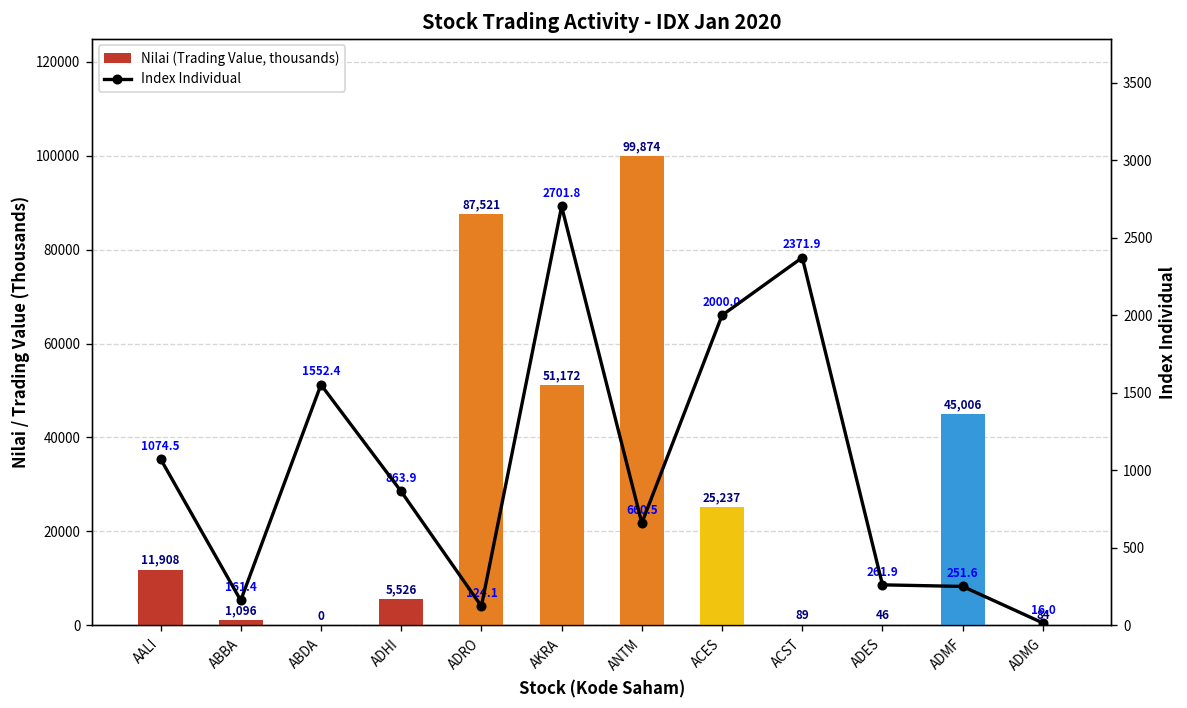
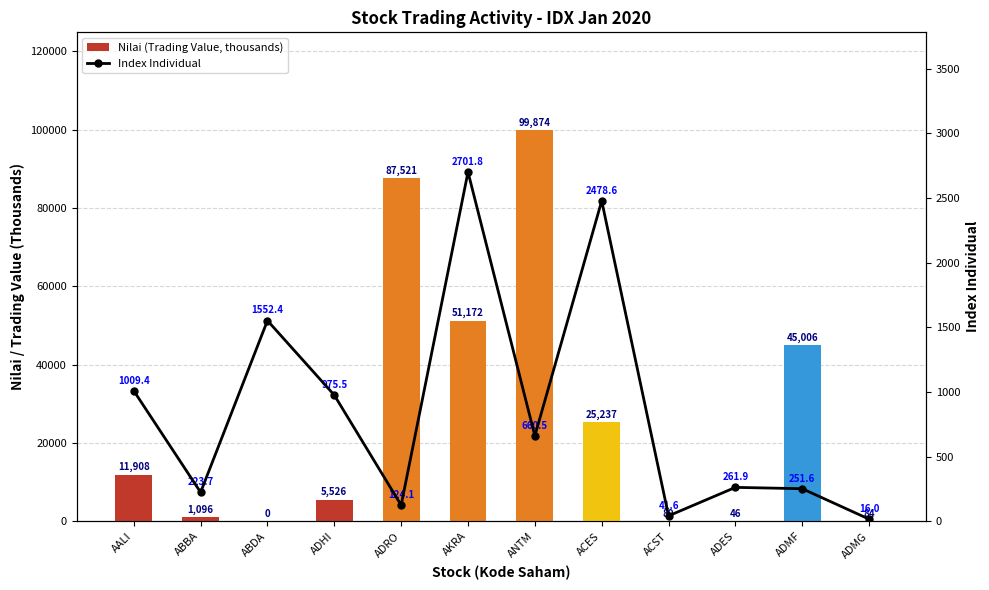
  {
    "Nilai (Trading Value, thousands)": {
      "AALI": "11,908"
    },
    "Index Individual": {
-     "AALI": "1074.5",
-     "ABBA": "161.4",
+     "AALI": "1009.4",
+     "ABBA": "223.7",
      "ABDA": "1552.4",
-     "ADHI": "863.9",
+     "ADHI": "975.5",
      "ADRO": "124.1",
      "AKRA": "2701.8",
      "ANTM": "660.5",
-     "ACES": "2000.0",
-     "ACST": "2371.9",
+     "ACES": "2478.6",
+     "ACST": "41.6",
      "ADES": "261.9",
      "ADMF": "251.6"
    }
  }
